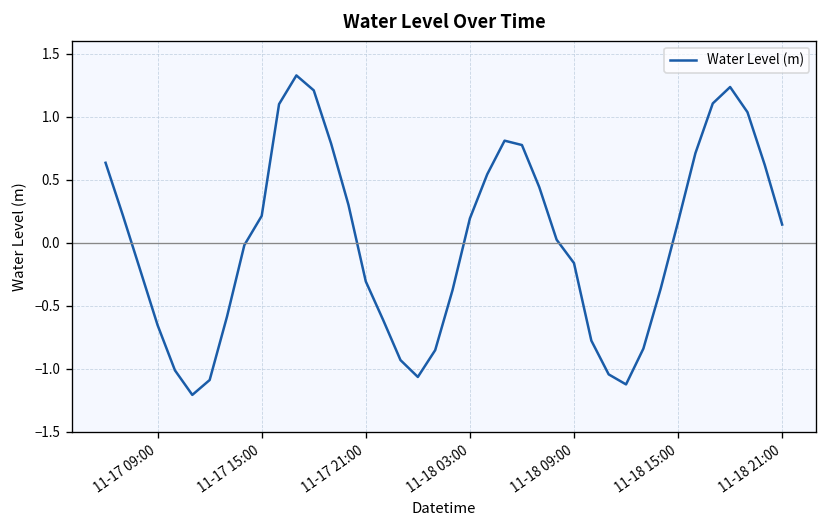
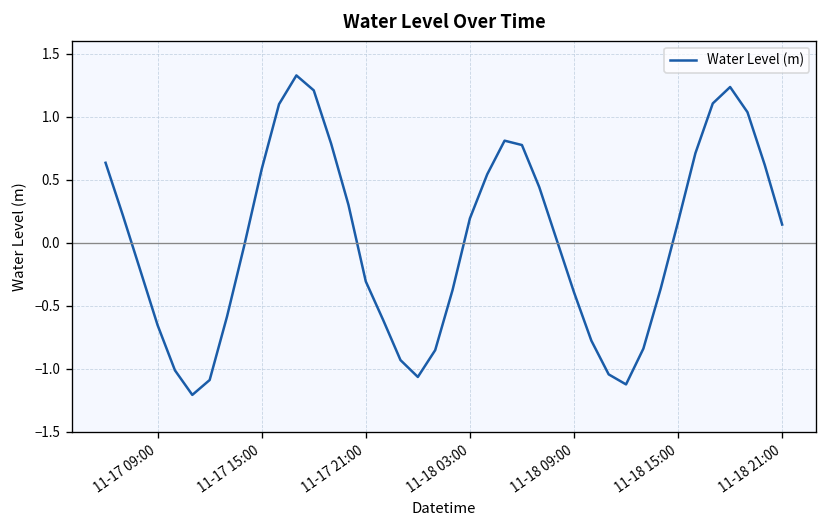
  {
    "11-17 09:00": -0.65,
-   "11-17 15:00": 0.21,
+   "11-17 15:00": 0.58,
    "11-17 21:00": -0.31,
    "11-18 03:00": 0.19,
-   "11-18 09:00": -0.16,
+   "11-18 09:00": -0.39,
    "11-18 15:00": 0.17,
    "11-18 21:00": 0.14
  }
